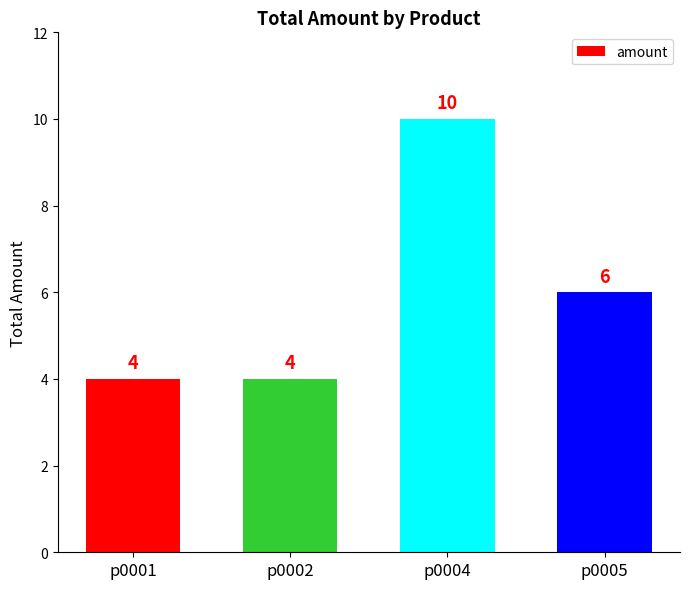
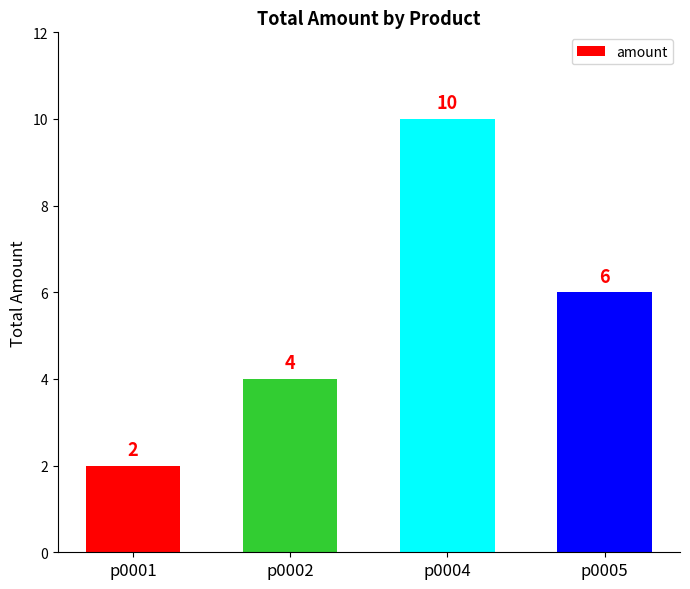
  {
-   "p0001": 4,
+   "p0001": 2,
    "p0002": 4,
    "p0004": 10,
    "p0005": 6
  }
